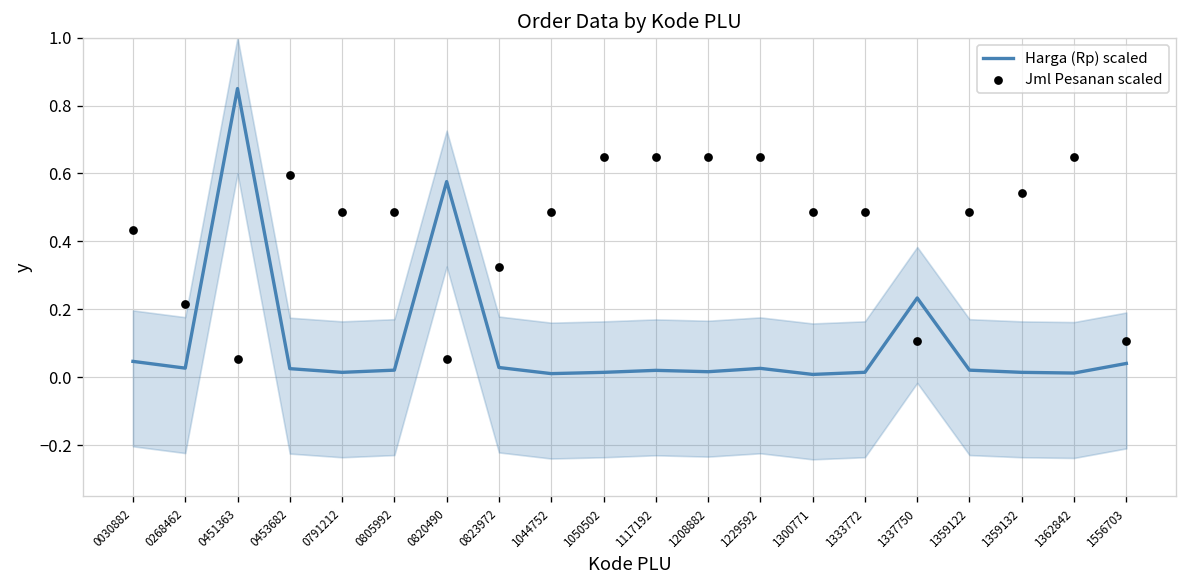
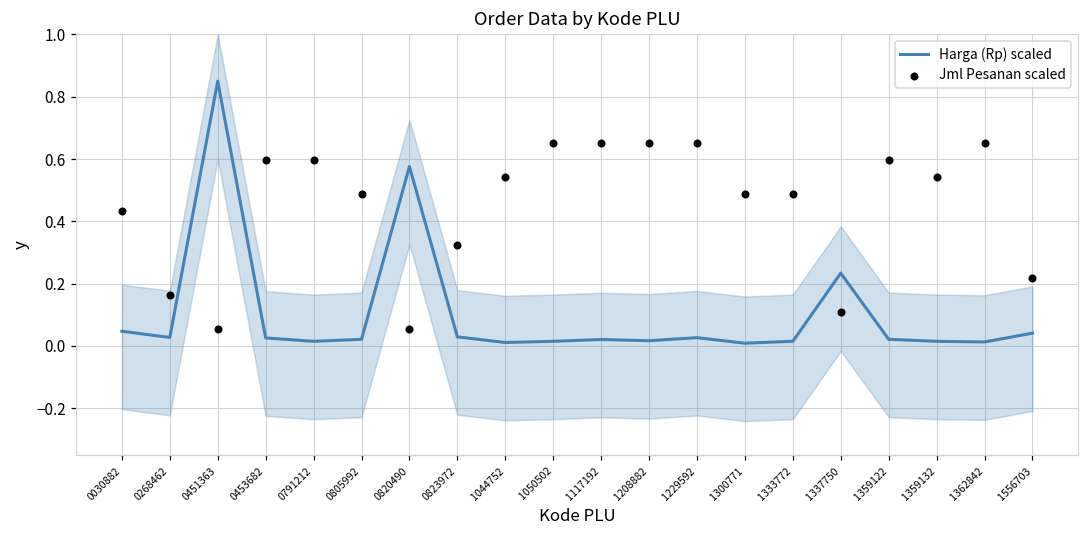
  {
    "Jml Pesanan scaled": {
-     "0268462": 0.22,
-     "0791212": 0.49,
-     "1044752": 0.49,
-     "1359122": 0.49,
-     "1556703": 0.11
+     "0268462": 0.16,
+     "0791212": 0.60,
+     "1044752": 0.54,
+     "1359122": 0.60,
+     "1556703": 0.22
    }
  }
